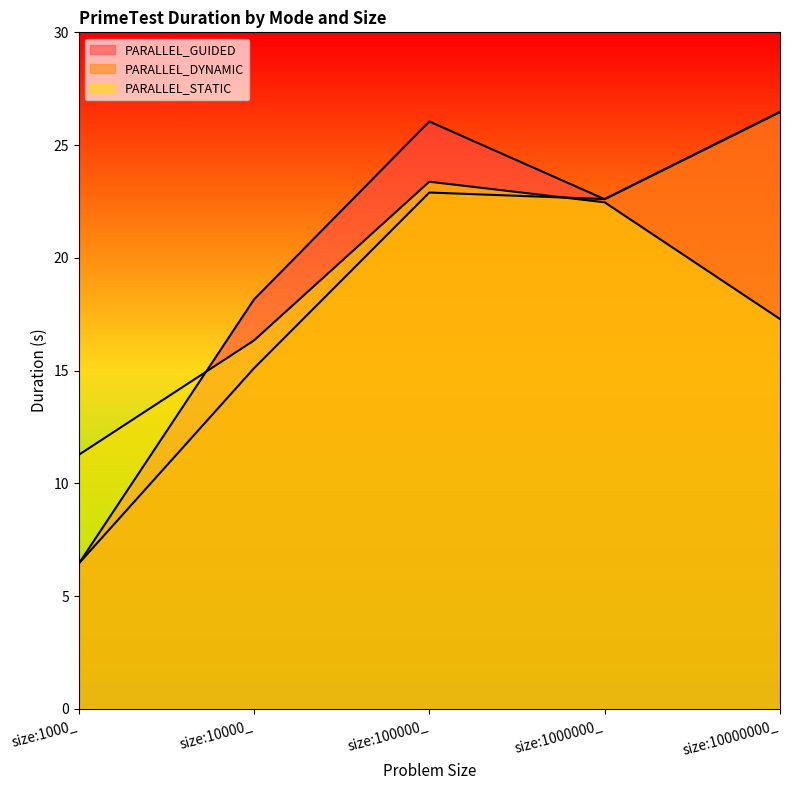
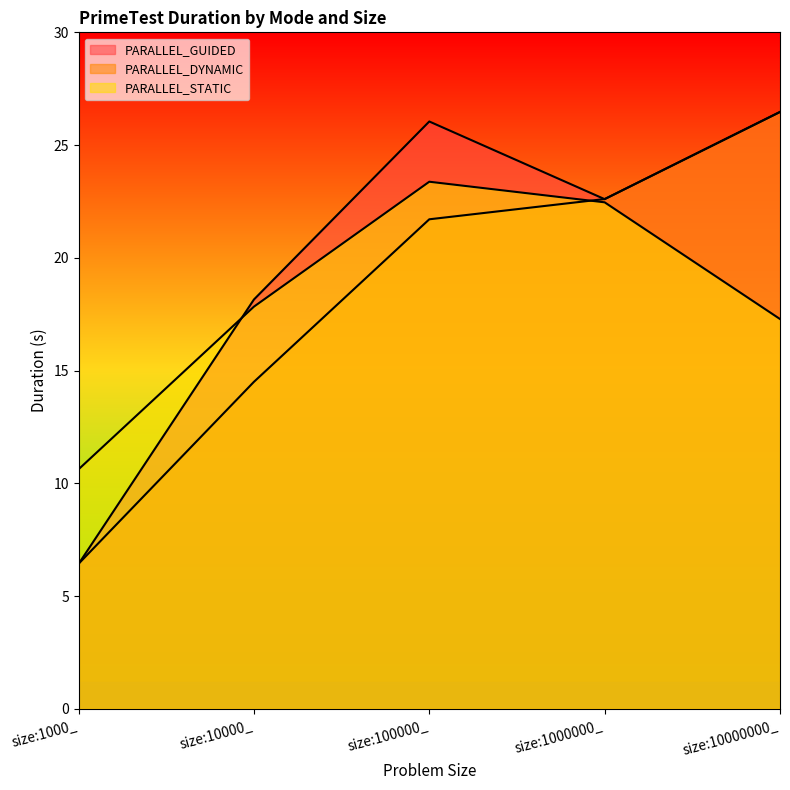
  {
    "PARALLEL_GUIDED": {
      "size:10000_": 18.2,
      "size:100000_": 26.0
    },
    "PARALLEL_DYNAMIC": {
-     "size:10000_": 15.1,
-     "size:100000_": 22.9
+     "size:10000_": 14.5,
+     "size:100000_": 21.7
    },
    "PARALLEL_STATIC": {
-     "size:1000_": 11.3,
-     "size:10000_": 16.3,
+     "size:1000_": 10.6,
+     "size:10000_": 17.8,
      "size:100000_": 23.4,
      "size:1000000_": 22.5,
      "size:10000000_": 17.3
    }
  }
